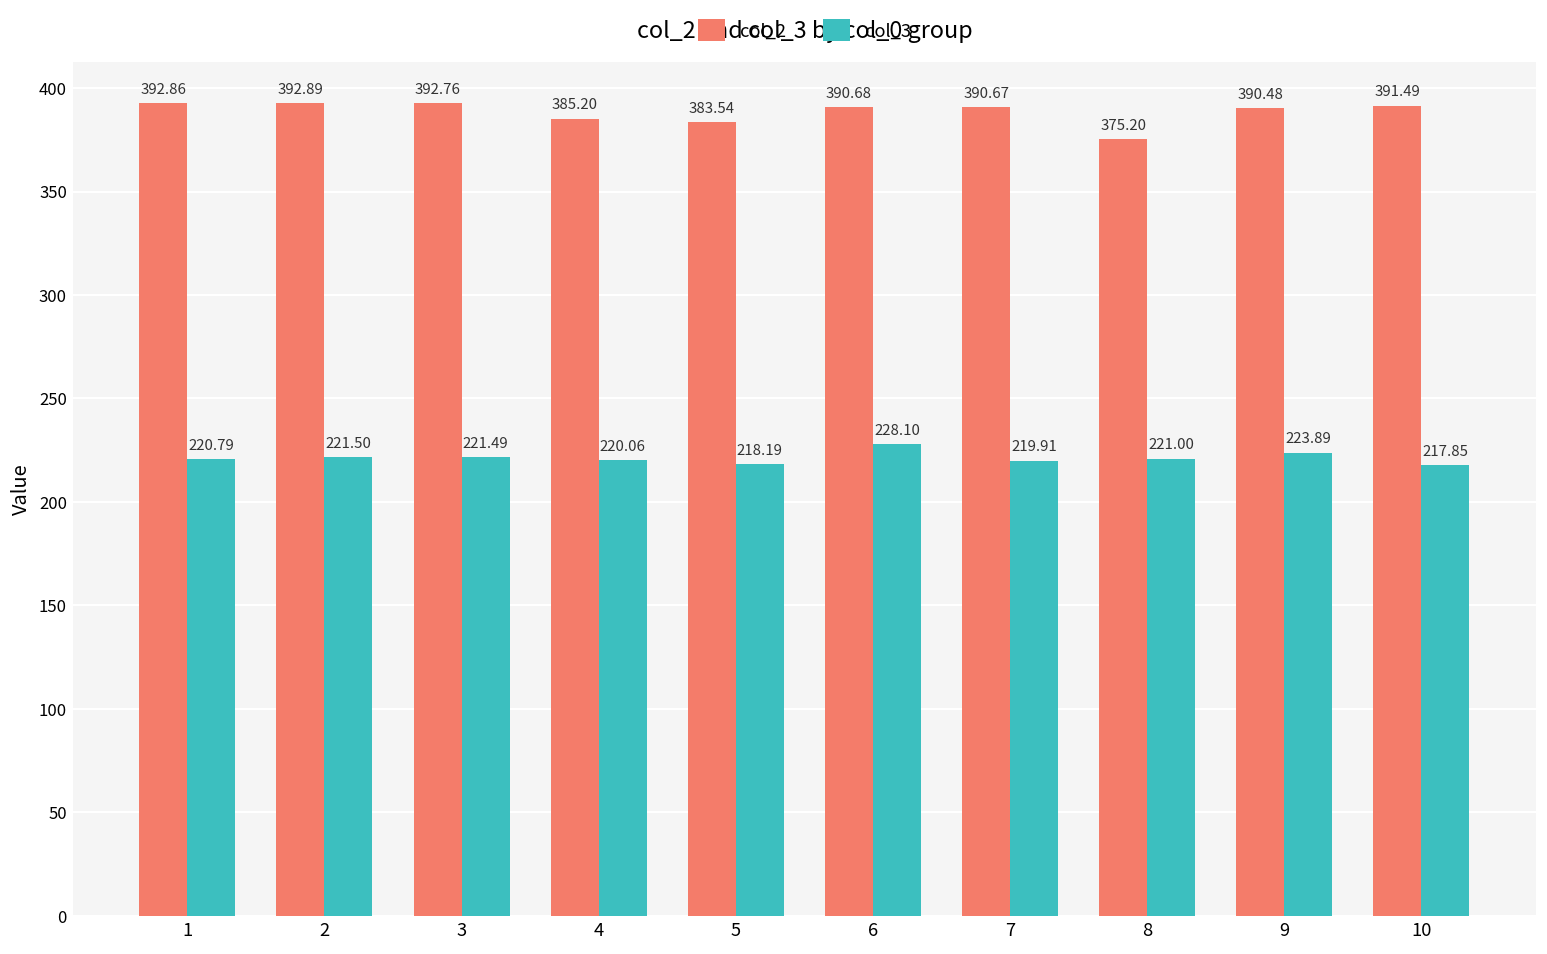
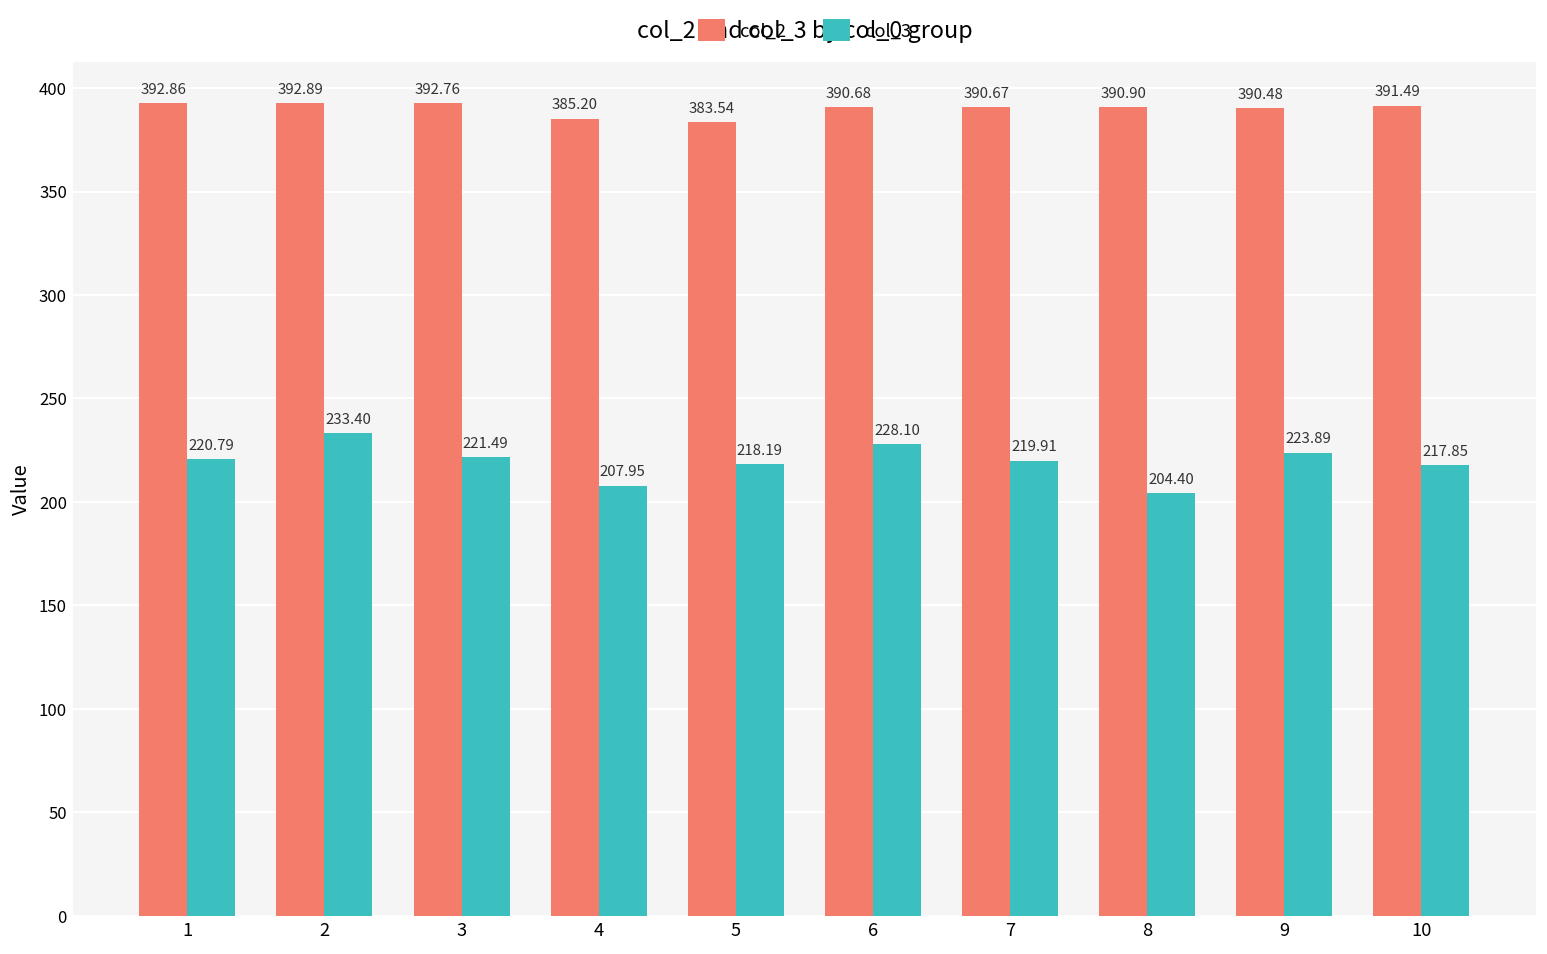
  {
    "col_2": {
      "1": 392.86,
      "2": 392.89,
      "3": 392.76,
      "4": 385.20,
      "5": 383.54,
      "6": 390.68,
      "7": 390.67,
-     "8": 375.20,
+     "8": 390.90,
      "9": 390.48,
      "10": 391.49
    },
    "col_3": {
      "1": 220.79,
-     "2": 221.50,
+     "2": 233.40,
      "3": 221.49,
-     "4": 220.06,
+     "4": 207.95,
      "5": 218.19,
      "6": 228.10,
      "7": 219.91,
-     "8": 221.00,
+     "8": 204.40,
      "9": 223.89,
      "10": 217.85
    }
  }
